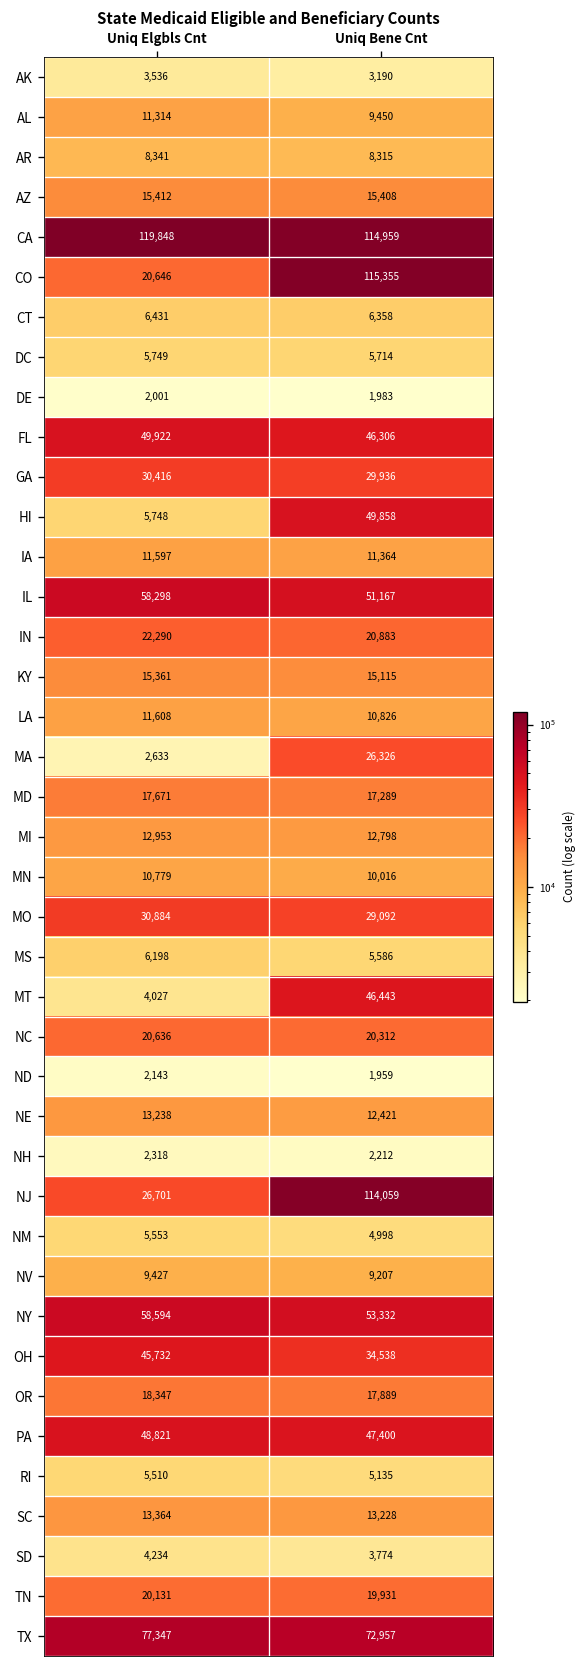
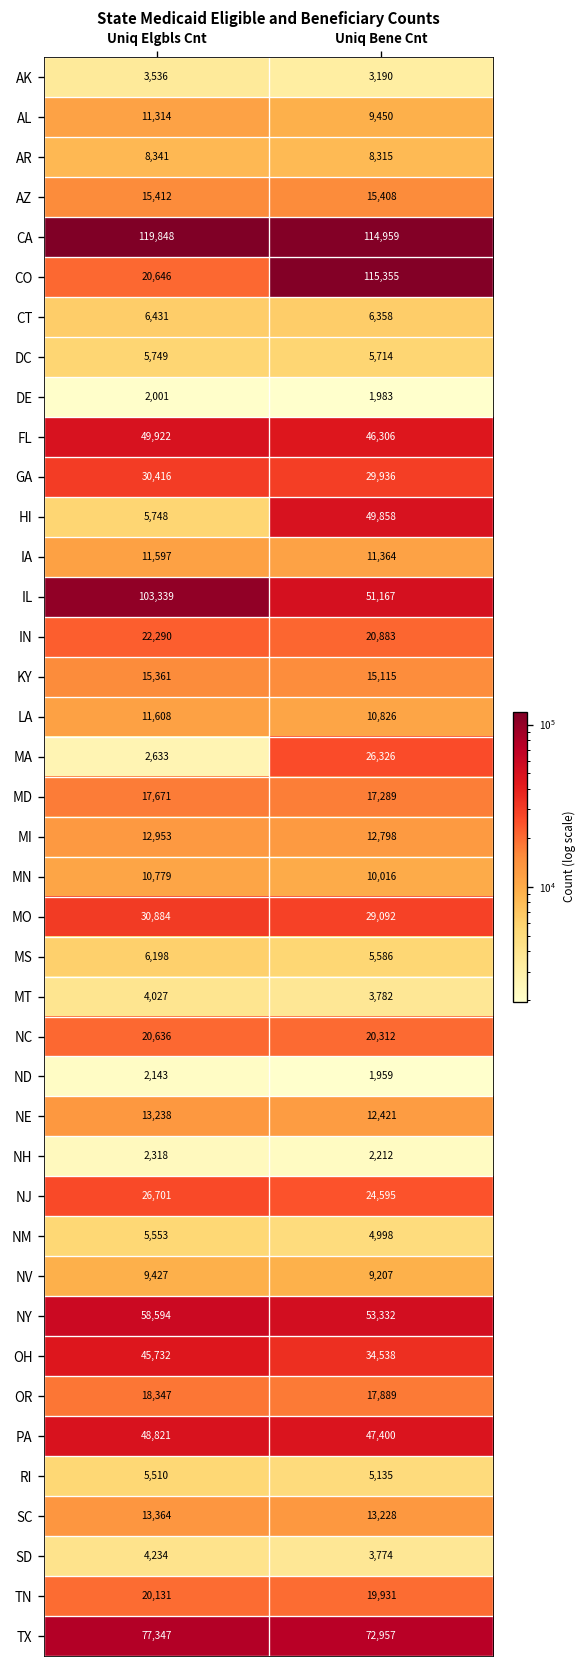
  {
    "AK": {
      "Uniq Elgbls Cnt": "3,536",
      "Uniq Bene Cnt": "3,190"
    },
    "AL": {
      "Uniq Elgbls Cnt": "11,314",
      "Uniq Bene Cnt": "9,450"
    },
    "AR": {
      "Uniq Elgbls Cnt": "8,341",
      "Uniq Bene Cnt": "8,315"
    },
    "AZ": {
      "Uniq Elgbls Cnt": "15,412",
      "Uniq Bene Cnt": "15,408"
    },
    "CA": {
      "Uniq Elgbls Cnt": "119,848",
      "Uniq Bene Cnt": "114,959"
    },
    "CO": {
      "Uniq Elgbls Cnt": "20,646",
      "Uniq Bene Cnt": "115,355"
    },
    "CT": {
      "Uniq Elgbls Cnt": "6,431",
      "Uniq Bene Cnt": "6,358"
    },
    "DC": {
      "Uniq Elgbls Cnt": "5,749",
      "Uniq Bene Cnt": "5,714"
    },
    "DE": {
      "Uniq Elgbls Cnt": "2,001",
      "Uniq Bene Cnt": "1,983"
    },
    "FL": {
      "Uniq Elgbls Cnt": "49,922",
      "Uniq Bene Cnt": "46,306"
    },
    "GA": {
      "Uniq Elgbls Cnt": "30,416",
      "Uniq Bene Cnt": "29,936"
    },
    "HI": {
      "Uniq Elgbls Cnt": "5,748",
      "Uniq Bene Cnt": "49,858"
    },
    "IA": {
      "Uniq Elgbls Cnt": "11,597",
      "Uniq Bene Cnt": "11,364"
    },
    "IL": {
-     "Uniq Elgbls Cnt": "58,298",
+     "Uniq Elgbls Cnt": "103,339",
      "Uniq Bene Cnt": "51,167"
    },
    "IN": {
      "Uniq Elgbls Cnt": "22,290",
      "Uniq Bene Cnt": "20,883"
    },
    "KY": {
      "Uniq Elgbls Cnt": "15,361",
      "Uniq Bene Cnt": "15,115"
    },
    "LA": {
      "Uniq Elgbls Cnt": "11,608",
      "Uniq Bene Cnt": "10,826"
    },
    "MA": {
      "Uniq Elgbls Cnt": "2,633",
      "Uniq Bene Cnt": "26,326"
    },
    "MD": {
      "Uniq Elgbls Cnt": "17,671",
      "Uniq Bene Cnt": "17,289"
    },
    "MI": {
      "Uniq Elgbls Cnt": "12,953",
      "Uniq Bene Cnt": "12,798"
    },
    "MN": {
      "Uniq Elgbls Cnt": "10,779",
      "Uniq Bene Cnt": "10,016"
    },
    "MO": {
      "Uniq Elgbls Cnt": "30,884",
      "Uniq Bene Cnt": "29,092"
    },
    "MS": {
      "Uniq Elgbls Cnt": "6,198",
      "Uniq Bene Cnt": "5,586"
    },
    "MT": {
      "Uniq Elgbls Cnt": "4,027",
-     "Uniq Bene Cnt": "46,443"
+     "Uniq Bene Cnt": "3,782"
    },
    "NC": {
      "Uniq Elgbls Cnt": "20,636",
      "Uniq Bene Cnt": "20,312"
    },
    "ND": {
      "Uniq Elgbls Cnt": "2,143",
      "Uniq Bene Cnt": "1,959"
    },
    "NE": {
      "Uniq Elgbls Cnt": "13,238",
      "Uniq Bene Cnt": "12,421"
    },
    "NH": {
      "Uniq Elgbls Cnt": "2,318",
      "Uniq Bene Cnt": "2,212"
    },
    "NJ": {
      "Uniq Elgbls Cnt": "26,701",
-     "Uniq Bene Cnt": "114,059"
+     "Uniq Bene Cnt": "24,595"
    },
    "NM": {
      "Uniq Elgbls Cnt": "5,553",
      "Uniq Bene Cnt": "4,998"
    },
    "NV": {
      "Uniq Elgbls Cnt": "9,427",
      "Uniq Bene Cnt": "9,207"
    },
    "NY": {
      "Uniq Elgbls Cnt": "58,594",
      "Uniq Bene Cnt": "53,332"
    },
    "OH": {
      "Uniq Elgbls Cnt": "45,732",
      "Uniq Bene Cnt": "34,538"
    },
    "OR": {
      "Uniq Elgbls Cnt": "18,347",
      "Uniq Bene Cnt": "17,889"
    },
    "PA": {
      "Uniq Elgbls Cnt": "48,821",
      "Uniq Bene Cnt": "47,400"
    },
    "RI": {
      "Uniq Elgbls Cnt": "5,510",
      "Uniq Bene Cnt": "5,135"
    },
    "SC": {
      "Uniq Elgbls Cnt": "13,364",
      "Uniq Bene Cnt": "13,228"
    },
    "SD": {
      "Uniq Elgbls Cnt": "4,234",
      "Uniq Bene Cnt": "3,774"
    },
    "TN": {
      "Uniq Elgbls Cnt": "20,131",
      "Uniq Bene Cnt": "19,931"
    },
    "TX": {
      "Uniq Elgbls Cnt": "77,347",
      "Uniq Bene Cnt": "72,957"
    }
  }
